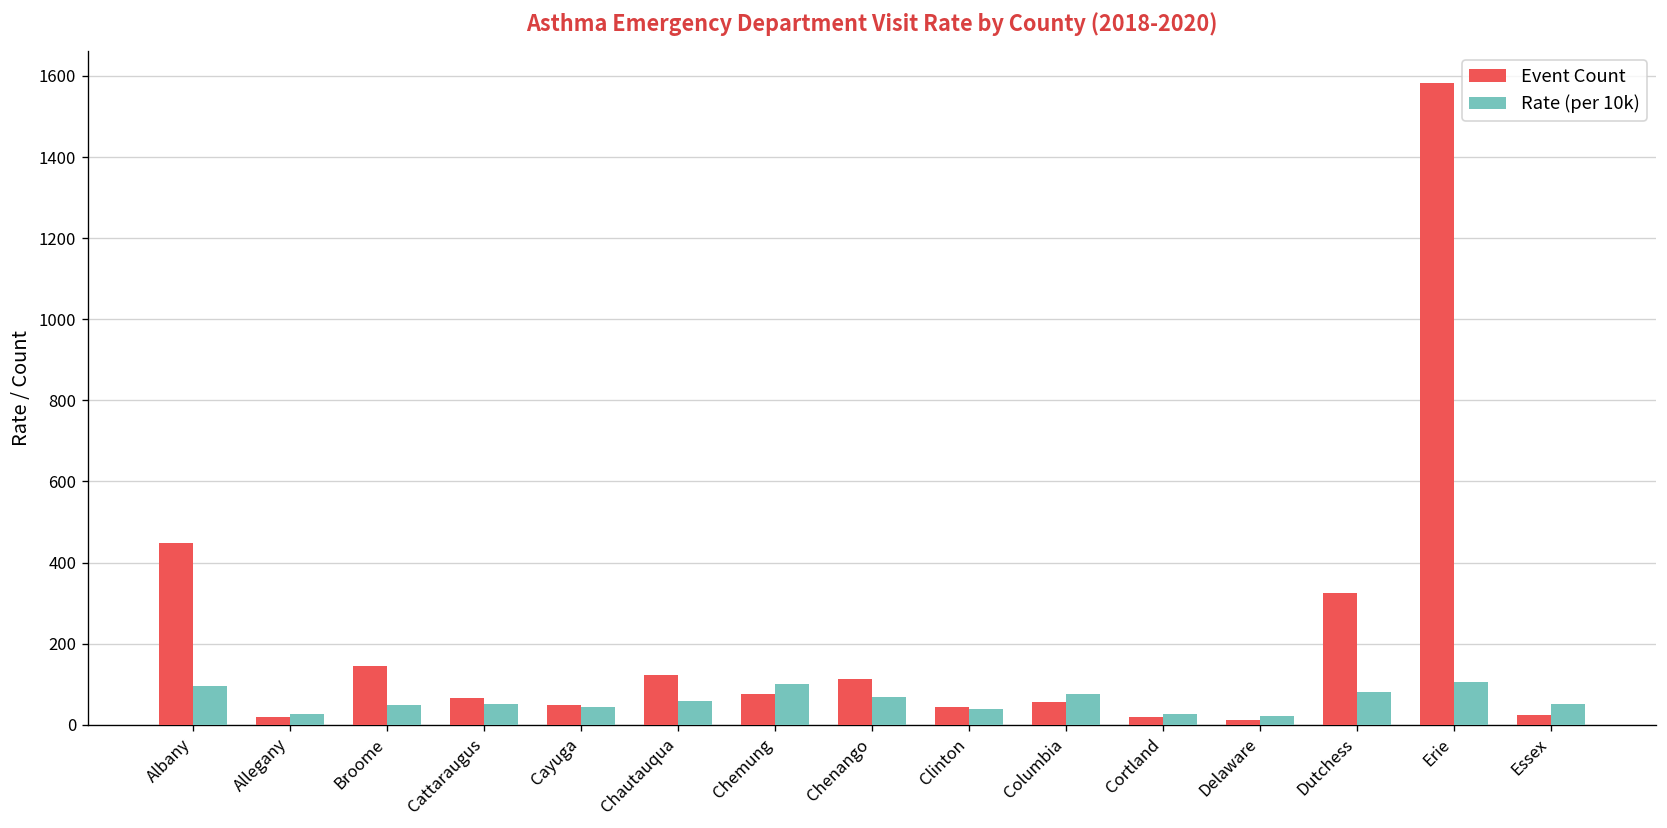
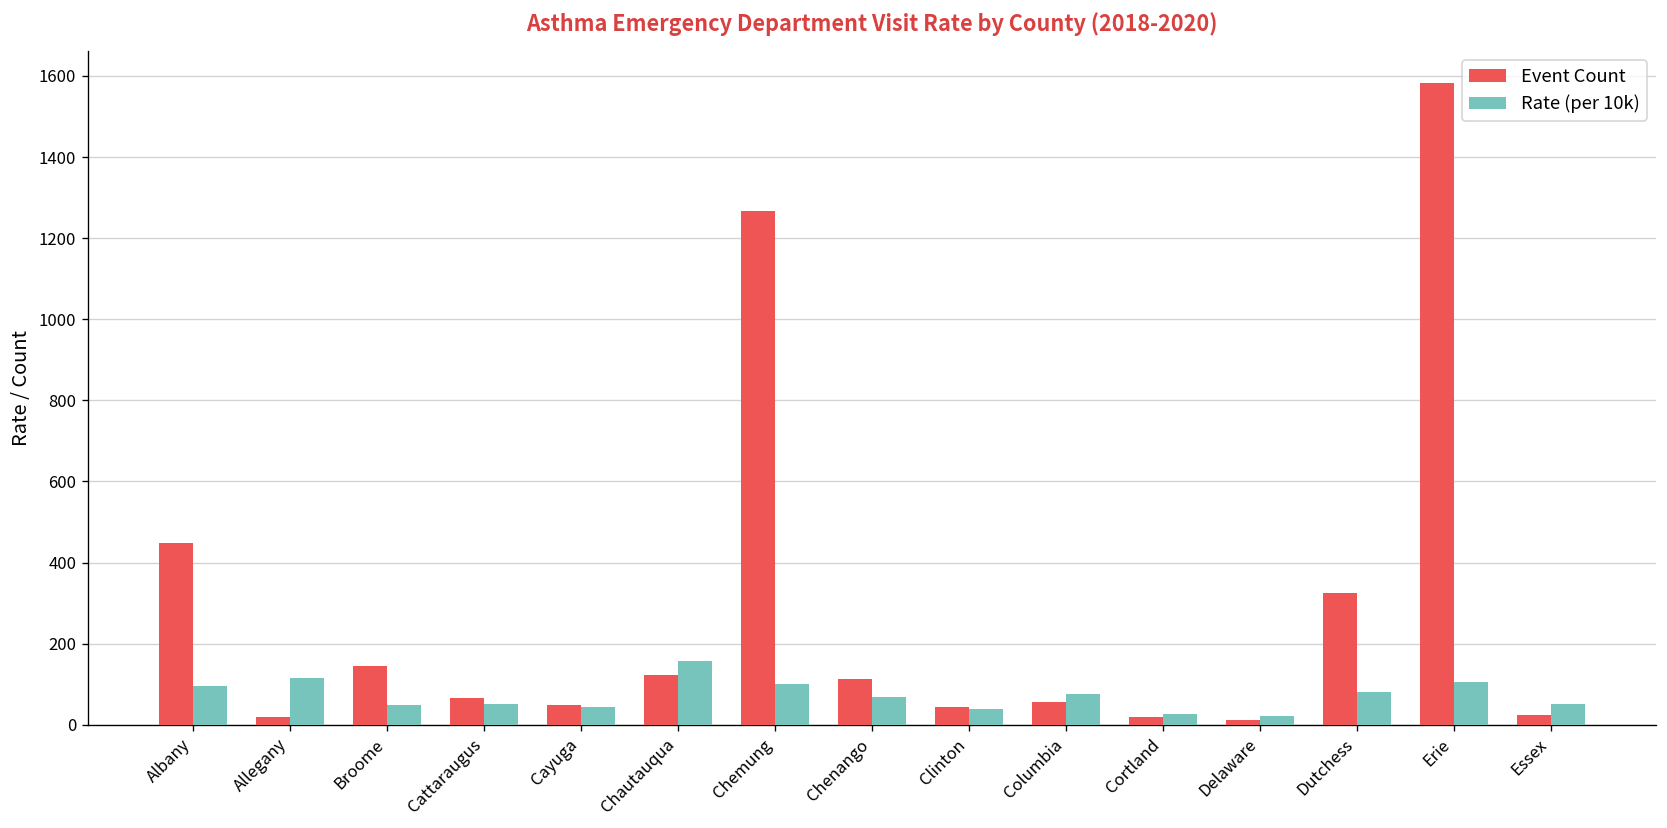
  {
    "Event Count": {
      "Albany": 450,
      "Allegany": 20,
      "Broome": 150,
      "Cattaraugus": 70,
      "Cayuga": 50,
      "Chautauqua": 120,
-     "Chemung": 80,
+     "Chemung": 1270,
      "Chenango": 110,
      "Clinton": 40,
      "Columbia": 60,
      "Cortland": 20,
      "Delaware": 10,
      "Dutchess": 330,
      "Erie": 1580,
      "Essex": 20
    },
    "Rate (per 10k)": {
      "Albany": 100,
-     "Allegany": 30,
+     "Allegany": 110,
      "Broome": 50,
      "Cattaraugus": 50,
      "Cayuga": 40,
-     "Chautauqua": 60,
+     "Chautauqua": 160,
      "Chemung": 100,
      "Chenango": 70,
      "Clinton": 40,
      "Columbia": 70,
      "Cortland": 30,
      "Delaware": 20,
      "Dutchess": 80,
      "Erie": 110,
      "Essex": 50
    }
  }
